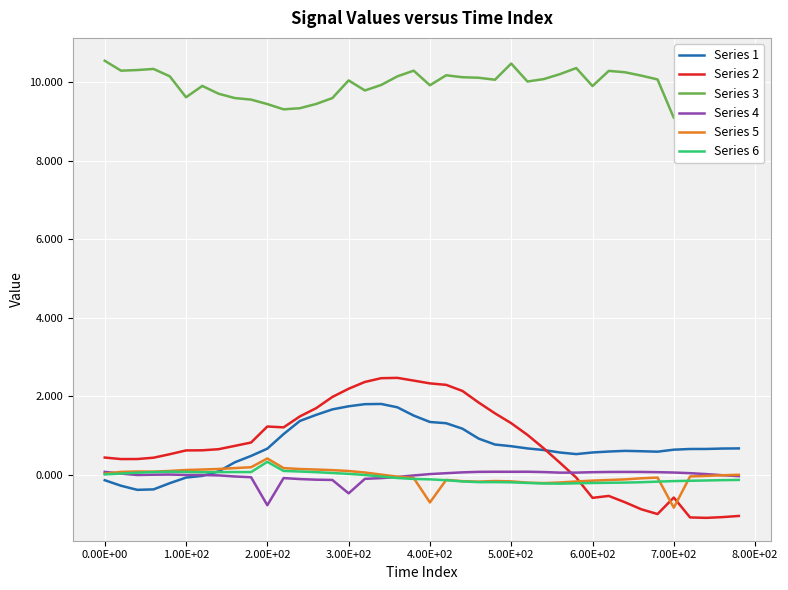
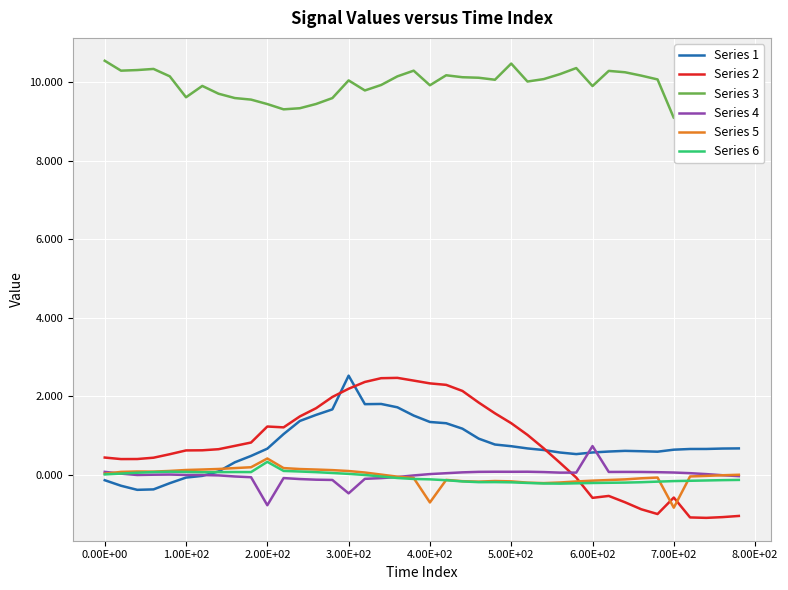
  {
    "Series 1": {
      "0.00E+00": -0.1,
      "1.00E+02": -0.1,
      "2.00E+02": 0.7,
-     "3.00E+02": 1.7,
+     "3.00E+02": 2.5,
      "4.00E+02": 1.3,
      "5.00E+02": 0.7,
      "6.00E+02": 0.6,
      "7.00E+02": 0.6
    },
    "Series 2": {
      "0.00E+00": 0.4,
      "1.00E+02": 0.6,
      "2.00E+02": 1.2,
      "3.00E+02": 2.2,
      "4.00E+02": 2.3,
      "5.00E+02": 1.3,
      "6.00E+02": -0.6,
      "7.00E+02": -0.6
    },
    "Series 3": {
      "0.00E+00": 10.5,
      "1.00E+02": 9.6,
      "2.00E+02": 9.4,
      "3.00E+02": 10.0,
      "4.00E+02": 9.9,
      "5.00E+02": 10.5,
      "6.00E+02": 9.9,
      "7.00E+02": 9.1
    },
    "Series 4": {
      "1.00E+02": 0.0,
      "2.00E+02": -0.8,
      "3.00E+02": -0.5,
      "4.00E+02": 0.0,
      "5.00E+02": 0.1,
-     "6.00E+02": 0.1,
+     "6.00E+02": 0.7,
      "7.00E+02": 0.1
    },
    "Series 5": {
      "2.00E+02": 0.4,
      "3.00E+02": 0.1,
      "4.00E+02": -0.7,
      "7.00E+02": -0.8
    },
    "Series 6": {
      "2.00E+02": 0.3,
      "3.00E+02": 0.0,
      "4.00E+02": -0.1,
      "7.00E+02": -0.2
    }
  }
